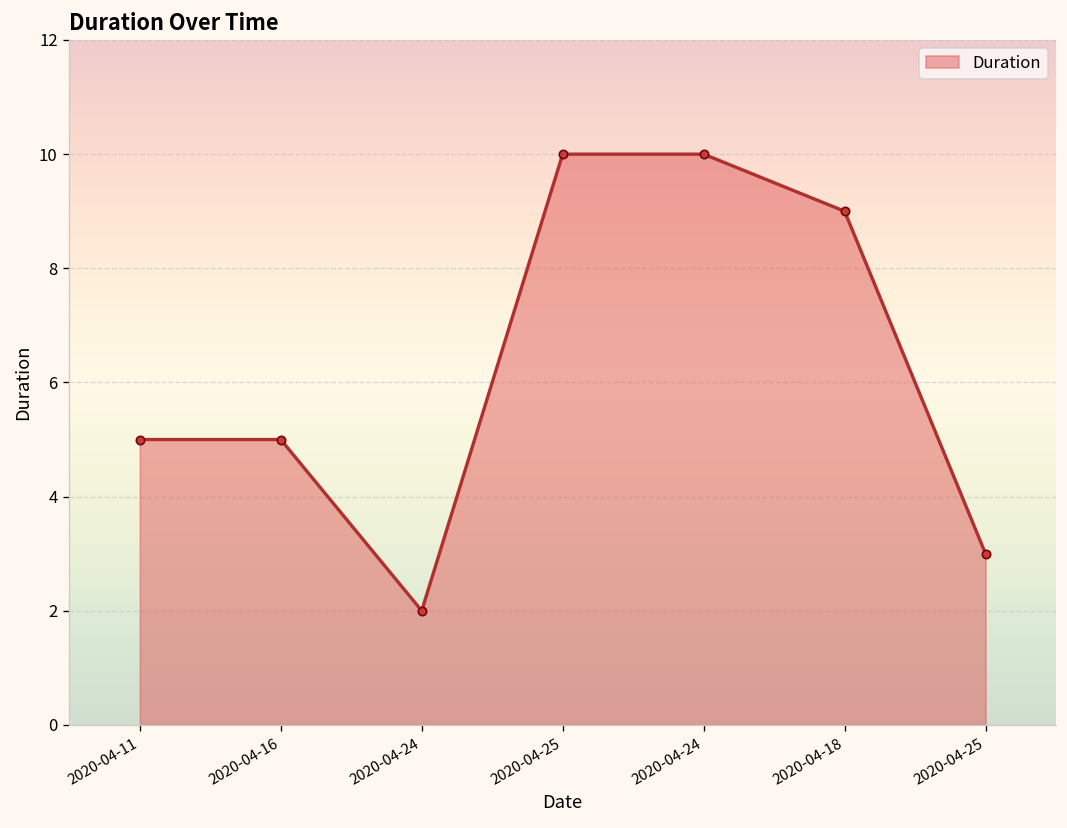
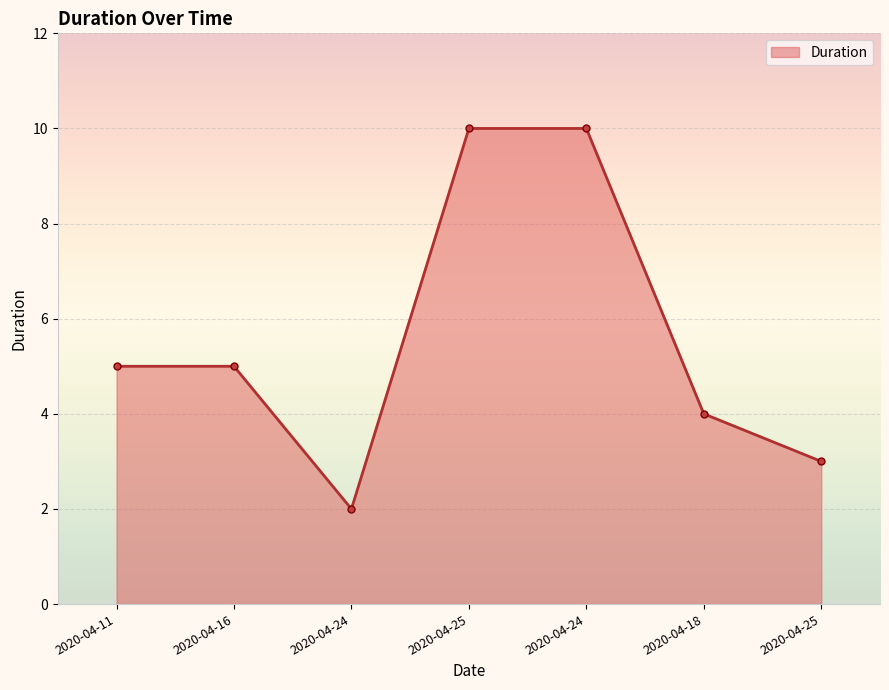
  {
    "2020-04-11": 5,
    "2020-04-16": 5,
-   "2020-04-18": 9
+   "2020-04-18": 4
  }
